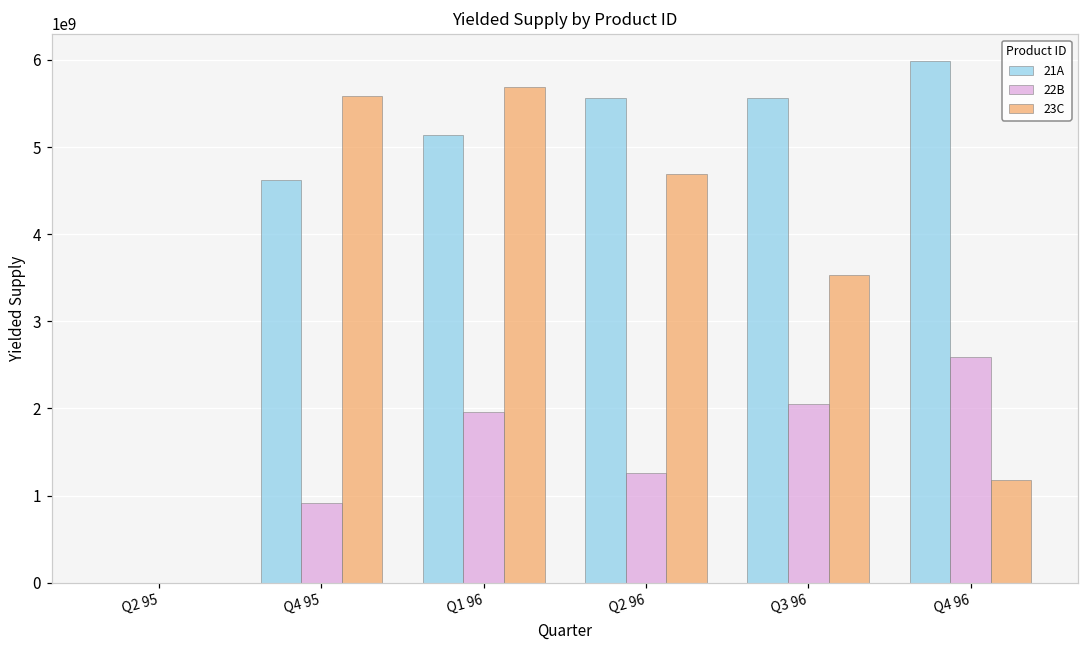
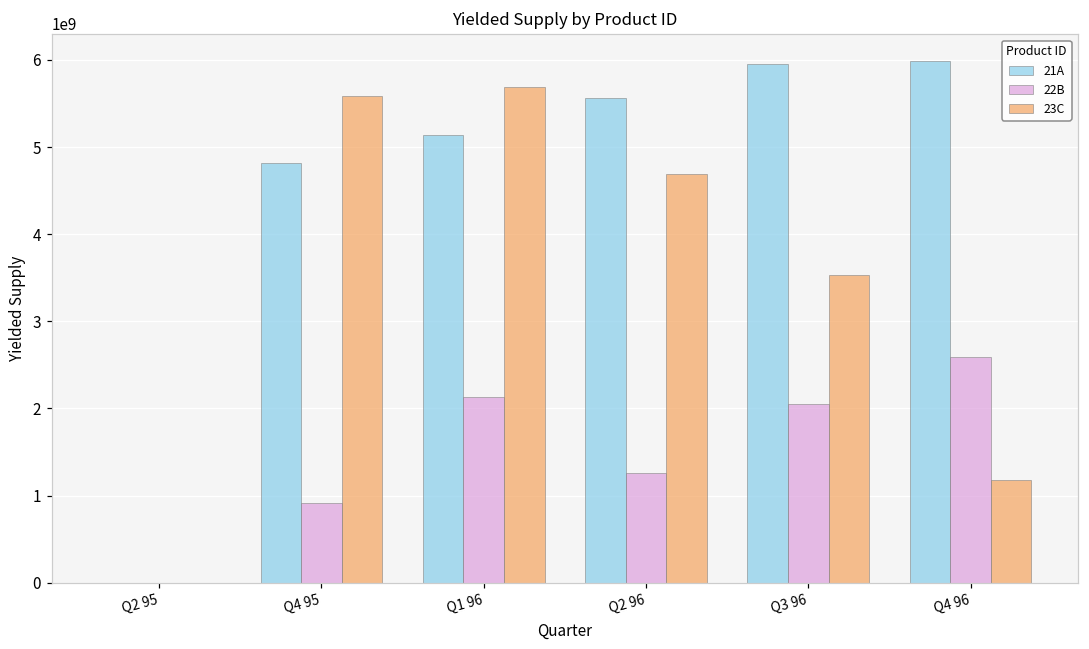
  {
    "21A": {
      "Q2 95": 0,
-     "Q4 95": 4600000000,
+     "Q4 95": 4800000000,
      "Q1 96": 5100000000,
      "Q2 96": 5600000000,
-     "Q3 96": 5600000000,
+     "Q3 96": 6000000000,
      "Q4 96": 6000000000
    },
    "22B": {
      "Q2 95": 0,
      "Q4 95": 900000000,
-     "Q1 96": 2000000000,
+     "Q1 96": 2100000000,
      "Q2 96": 1300000000,
      "Q3 96": 2000000000,
      "Q4 96": 2600000000
    },
    "23C": {
      "Q2 95": 0,
      "Q4 95": 5600000000,
      "Q1 96": 5700000000,
      "Q2 96": 4700000000,
      "Q3 96": 3500000000,
      "Q4 96": 1200000000
    }
  }
